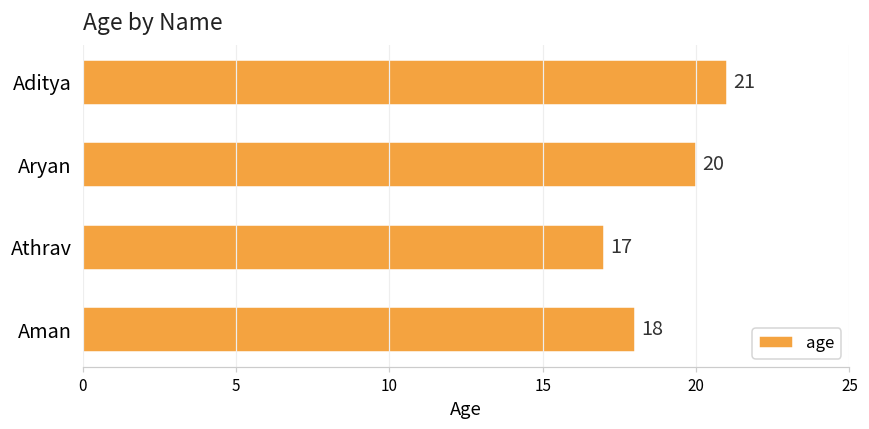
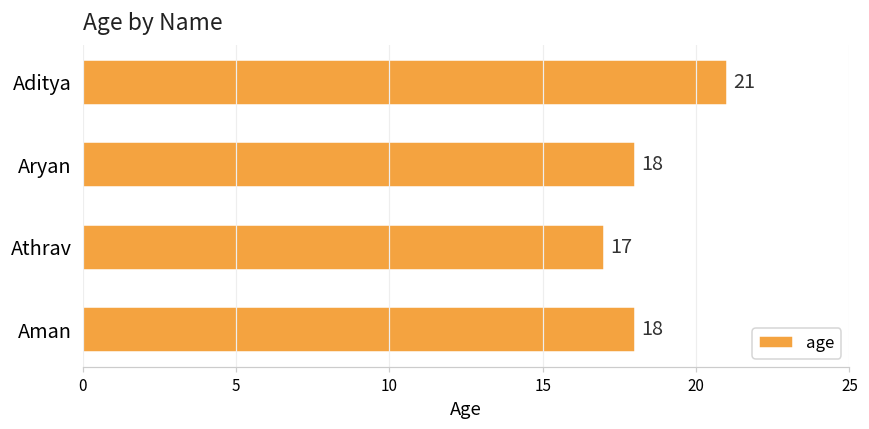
  {
    "Aditya": 21,
-   "Aryan": 20,
+   "Aryan": 18,
    "Athrav": 17,
    "Aman": 18
  }
